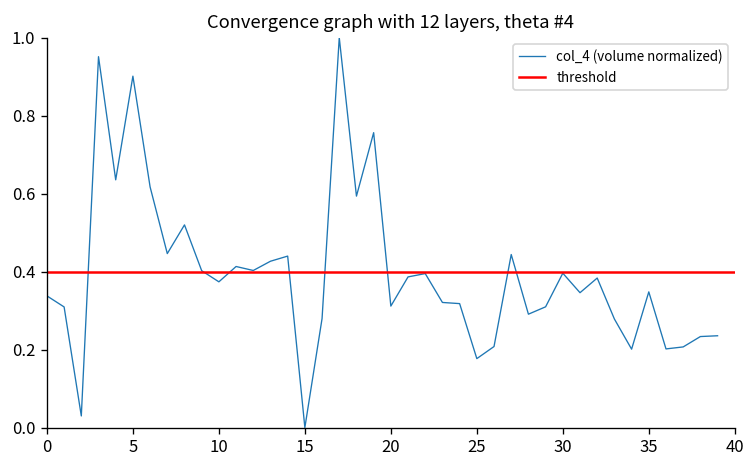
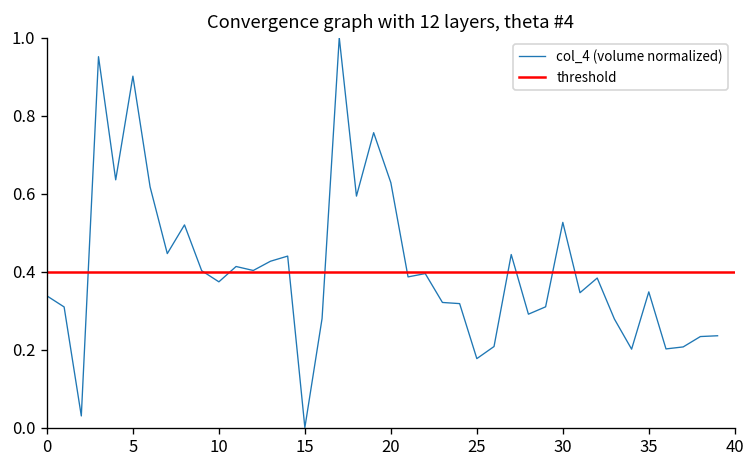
  {
    "0": 0.34,
    "5": 0.90,
    "10": 0.37,
    "15": 0.00,
-   "20": 0.31,
+   "20": 0.63,
    "25": 0.18,
-   "30": 0.40,
+   "30": 0.53,
    "35": 0.35
  }
